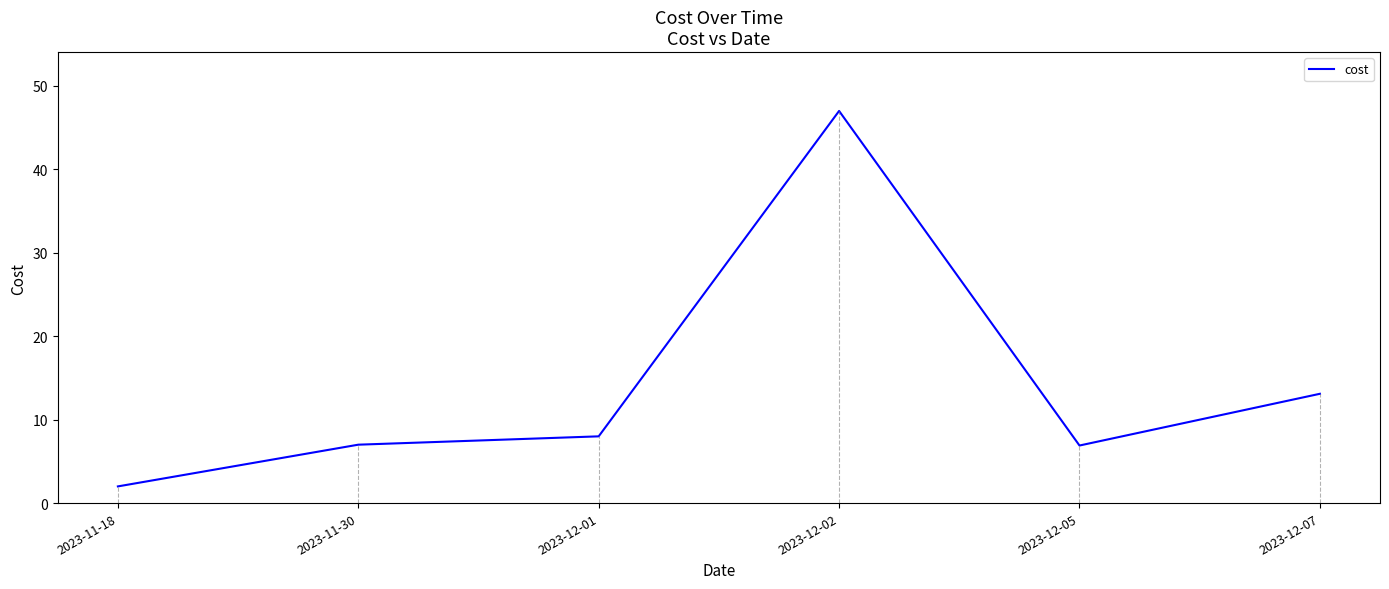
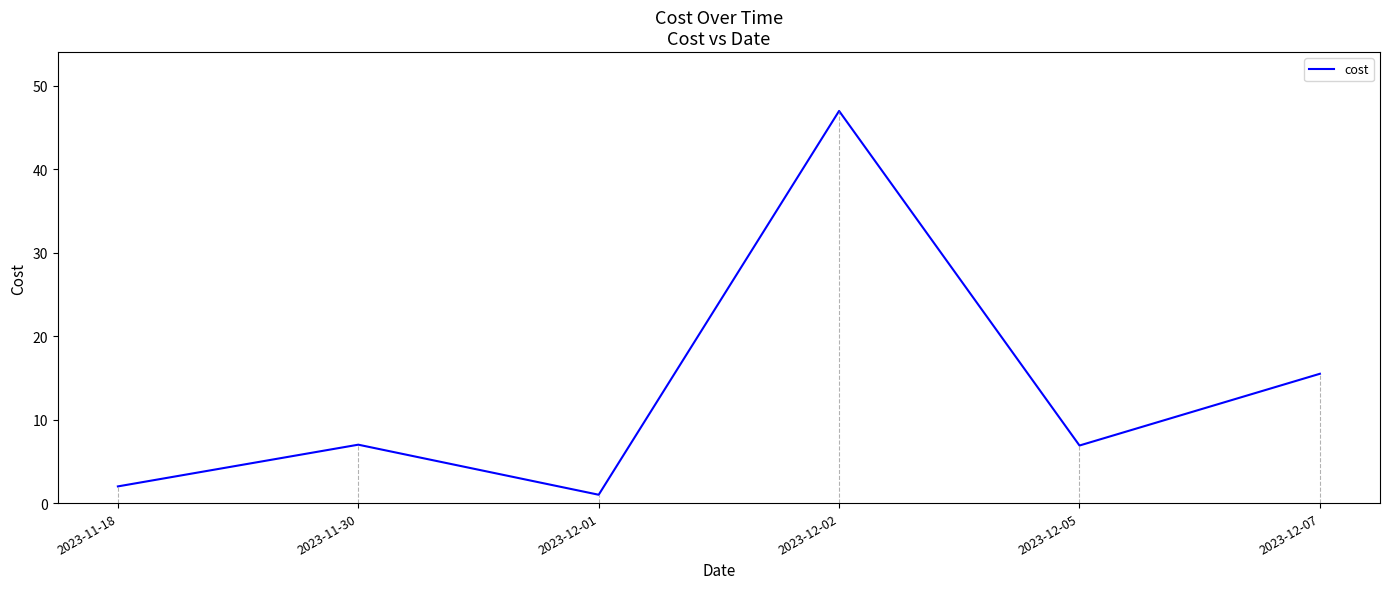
  {
    "cost": {
-     "2023-12-01": 8,
-     "2023-12-07": 13
+     "2023-12-01": 1,
+     "2023-12-07": 16
    }
  }
